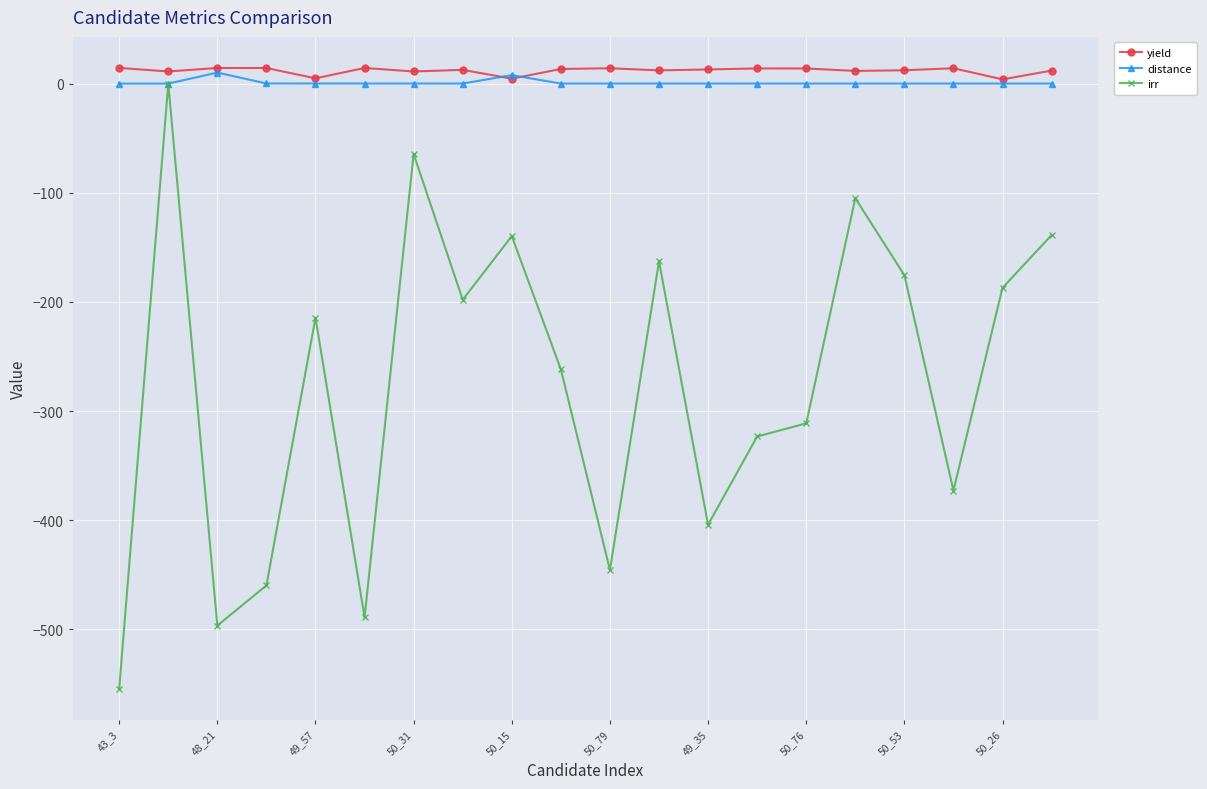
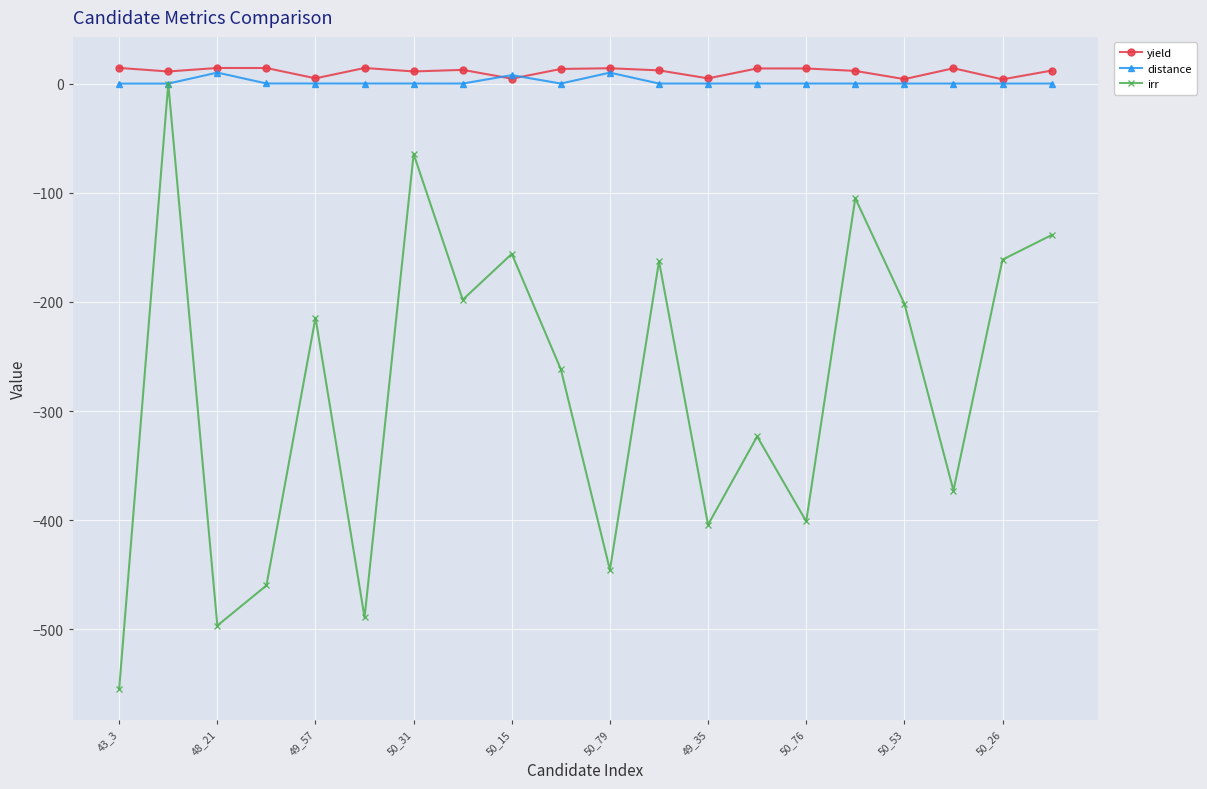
  {
    "yield": {
      "43_3": 14,
      "48_21": 14,
      "49_57": 5,
      "50_31": 11,
      "50_15": 5,
      "50_79": 14,
-     "49_35": 13,
+     "49_35": 5,
      "50_76": 14,
-     "50_53": 12,
+     "50_53": 4,
      "50_26": 4
    },
    "distance": {
      "43_3": 0,
      "48_21": 10,
      "49_57": 0,
      "50_31": 0,
      "50_15": 8,
-     "50_79": 0,
+     "50_79": 10,
      "49_35": 0,
      "50_76": 0,
      "50_53": 0,
      "50_26": 0
    },
    "irr": {
      "43_3": -554,
      "48_21": -497,
      "49_57": -215,
      "50_31": -65,
-     "50_15": -140,
+     "50_15": -156,
      "50_79": -446,
      "49_35": -404,
-     "50_76": -311,
-     "50_53": -176,
-     "50_26": -187
+     "50_76": -401,
+     "50_53": -202,
+     "50_26": -161
    }
  }
